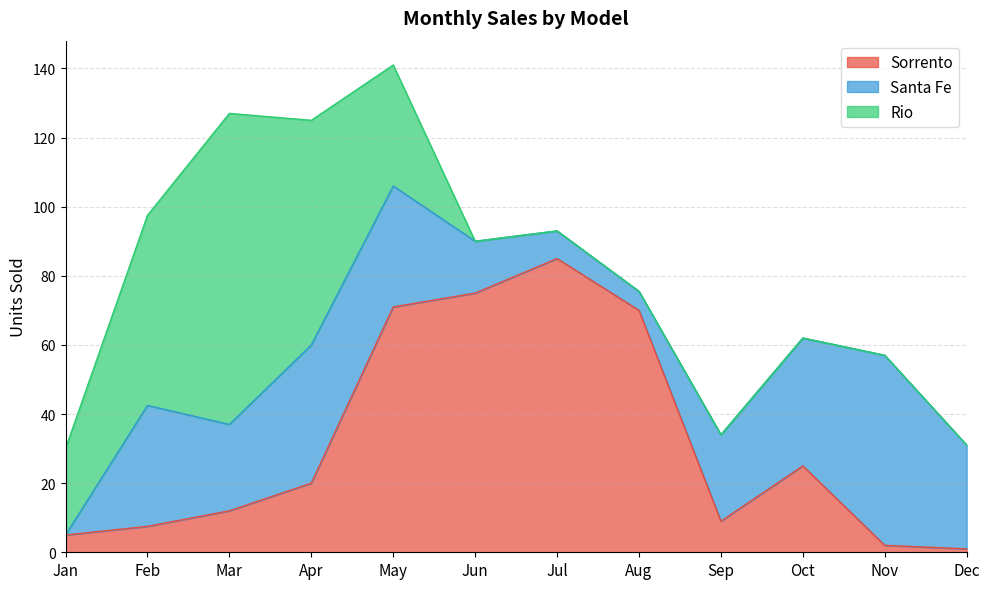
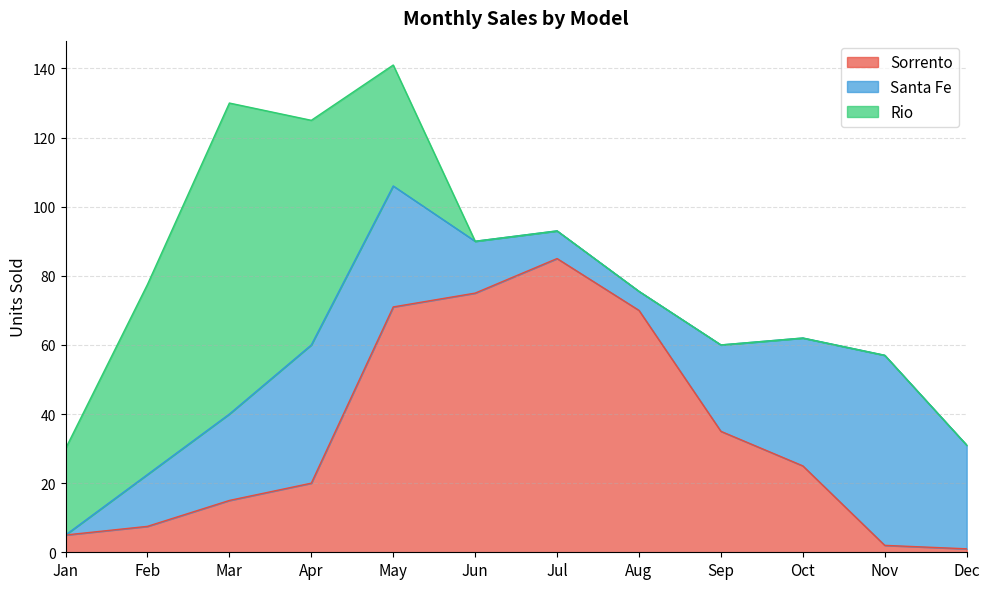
  {
    "Sorrento": {
      "Feb": 8,
-     "Mar": 12,
+     "Mar": 15,
      "Apr": 20,
      "May": 71,
      "Jun": 75,
      "Jul": 85,
      "Aug": 70,
-     "Sep": 9,
+     "Sep": 35,
      "Oct": 25,
      "Nov": 2,
      "Dec": 1
    },
    "Santa Fe": {
-     "Feb": 35,
+     "Feb": 15,
      "Mar": 25,
      "Apr": 40,
      "May": 35
    },
    "Rio": {
      "Jan": 25,
      "Feb": 55,
      "Mar": 90,
      "Apr": 65,
      "May": 35
    }
  }
